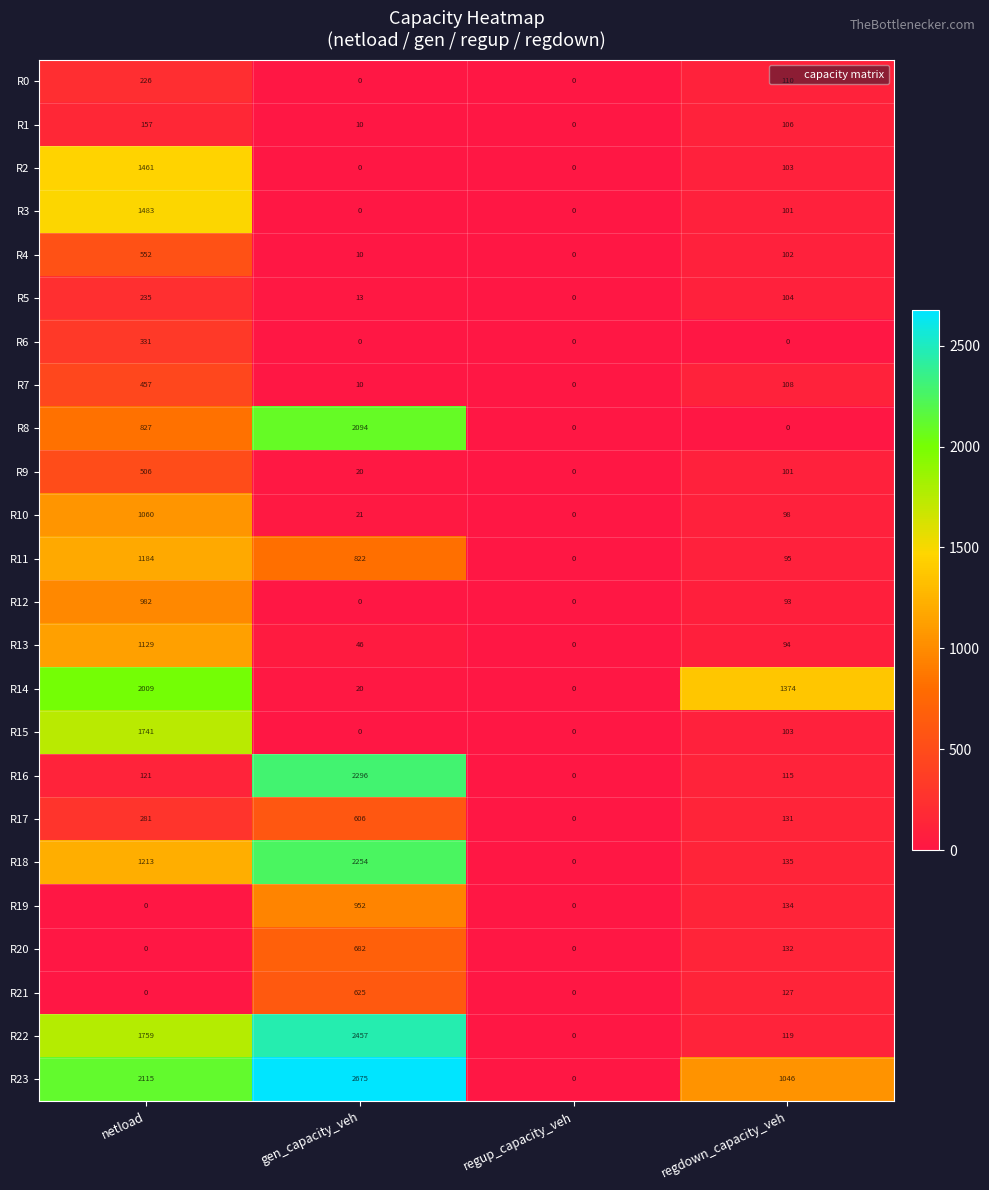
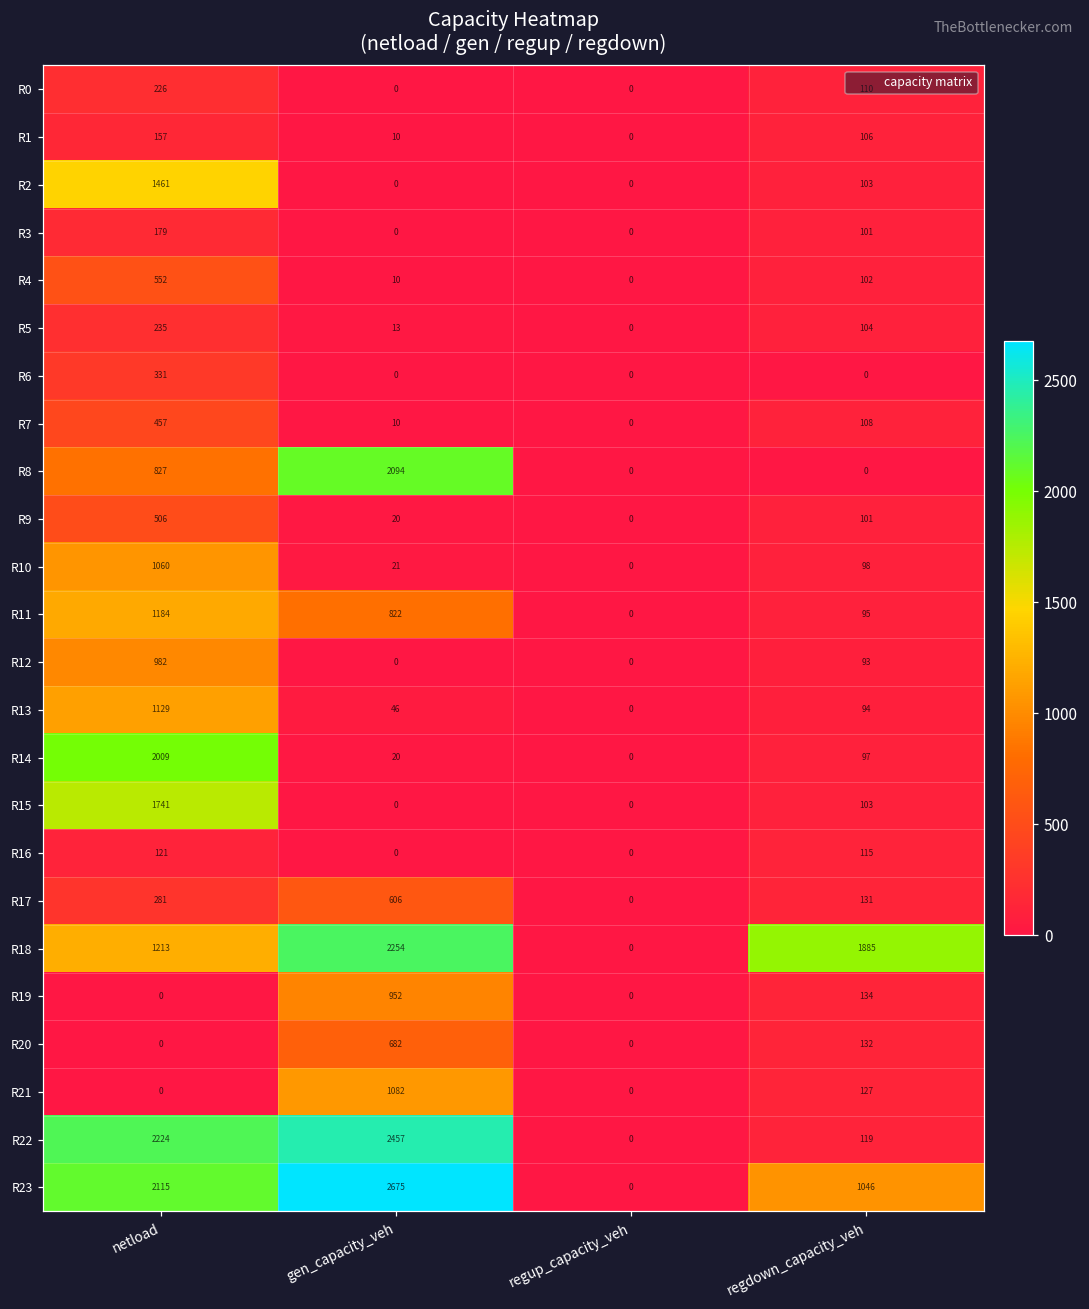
  {
    "R0": {
      "netload": 226,
      "gen_capacity_veh": 0,
      "regup_capacity_veh": 0
    },
    "R1": {
      "netload": 157,
      "gen_capacity_veh": 10,
      "regup_capacity_veh": 0,
      "regdown_capacity_veh": 106
    },
    "R2": {
      "netload": 1461,
      "gen_capacity_veh": 0,
      "regup_capacity_veh": 0,
      "regdown_capacity_veh": 103
    },
    "R3": {
-     "netload": 1483,
+     "netload": 179,
      "gen_capacity_veh": 0,
      "regup_capacity_veh": 0,
      "regdown_capacity_veh": 101
    },
    "R4": {
      "netload": 552,
      "gen_capacity_veh": 10,
      "regup_capacity_veh": 0,
      "regdown_capacity_veh": 102
    },
    "R5": {
      "netload": 235,
      "gen_capacity_veh": 13,
      "regup_capacity_veh": 0,
      "regdown_capacity_veh": 104
    },
    "R6": {
      "netload": 331,
      "gen_capacity_veh": 0,
      "regup_capacity_veh": 0,
      "regdown_capacity_veh": 0
    },
    "R7": {
      "netload": 457,
      "gen_capacity_veh": 10,
      "regup_capacity_veh": 0,
      "regdown_capacity_veh": 108
    },
    "R8": {
      "netload": 827,
      "gen_capacity_veh": 2094,
      "regup_capacity_veh": 0,
      "regdown_capacity_veh": 0
    },
    "R9": {
      "netload": 506,
      "gen_capacity_veh": 20,
      "regup_capacity_veh": 0,
      "regdown_capacity_veh": 101
    },
    "R10": {
      "netload": 1060,
      "gen_capacity_veh": 21,
      "regup_capacity_veh": 0,
      "regdown_capacity_veh": 98
    },
    "R11": {
      "netload": 1184,
      "gen_capacity_veh": 822,
      "regup_capacity_veh": 0,
      "regdown_capacity_veh": 95
    },
    "R12": {
      "netload": 982,
      "gen_capacity_veh": 0,
      "regup_capacity_veh": 0,
      "regdown_capacity_veh": 93
    },
    "R13": {
      "netload": 1129,
      "gen_capacity_veh": 46,
      "regup_capacity_veh": 0,
      "regdown_capacity_veh": 94
    },
    "R14": {
      "netload": 2009,
      "gen_capacity_veh": 20,
      "regup_capacity_veh": 0,
-     "regdown_capacity_veh": 1374
+     "regdown_capacity_veh": 97
    },
    "R15": {
      "netload": 1741,
      "gen_capacity_veh": 0,
      "regup_capacity_veh": 0,
      "regdown_capacity_veh": 103
    },
    "R16": {
      "netload": 121,
-     "gen_capacity_veh": 2296,
+     "gen_capacity_veh": 0,
      "regup_capacity_veh": 0,
      "regdown_capacity_veh": 115
    },
    "R17": {
      "netload": 281,
      "gen_capacity_veh": 606,
      "regup_capacity_veh": 0,
      "regdown_capacity_veh": 131
    },
    "R18": {
      "netload": 1213,
      "gen_capacity_veh": 2254,
      "regup_capacity_veh": 0,
-     "regdown_capacity_veh": 135
+     "regdown_capacity_veh": 1885
    },
    "R19": {
      "netload": 0,
      "gen_capacity_veh": 952,
      "regup_capacity_veh": 0,
      "regdown_capacity_veh": 134
    },
    "R20": {
      "netload": 0,
      "gen_capacity_veh": 682,
      "regup_capacity_veh": 0,
      "regdown_capacity_veh": 132
    },
    "R21": {
      "netload": 0,
-     "gen_capacity_veh": 625,
+     "gen_capacity_veh": 1082,
      "regup_capacity_veh": 0,
      "regdown_capacity_veh": 127
    },
    "R22": {
-     "netload": 1759,
+     "netload": 2224,
      "gen_capacity_veh": 2457,
      "regup_capacity_veh": 0,
      "regdown_capacity_veh": 119
    },
    "R23": {
      "netload": 2115,
      "gen_capacity_veh": 2675,
      "regup_capacity_veh": 0,
      "regdown_capacity_veh": 1046
    }
  }
